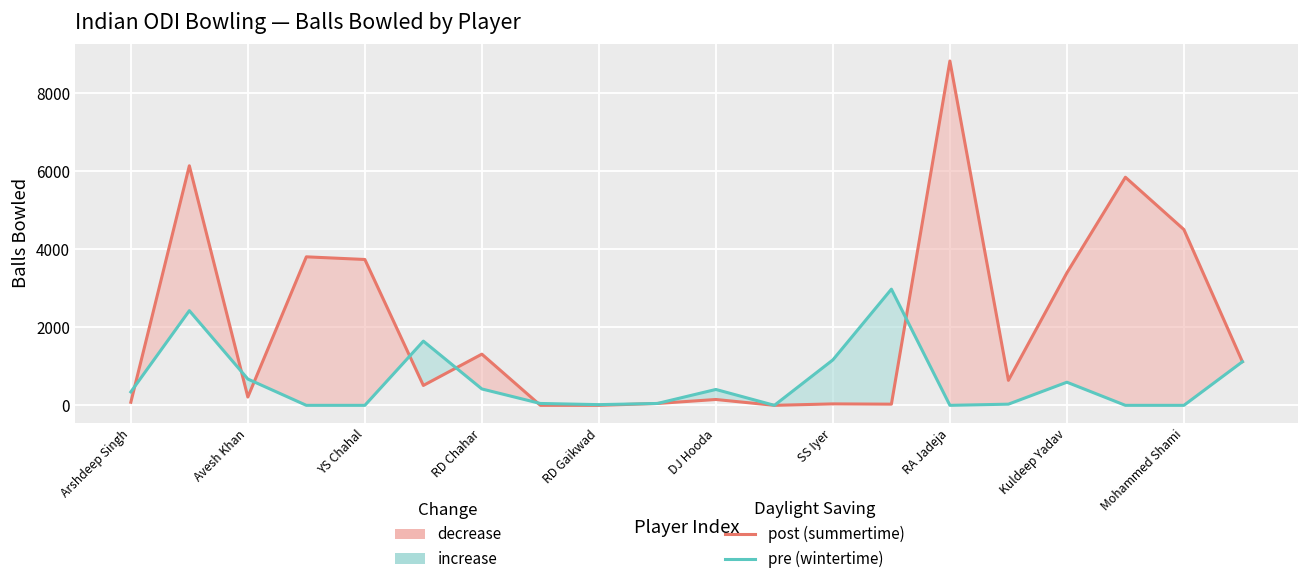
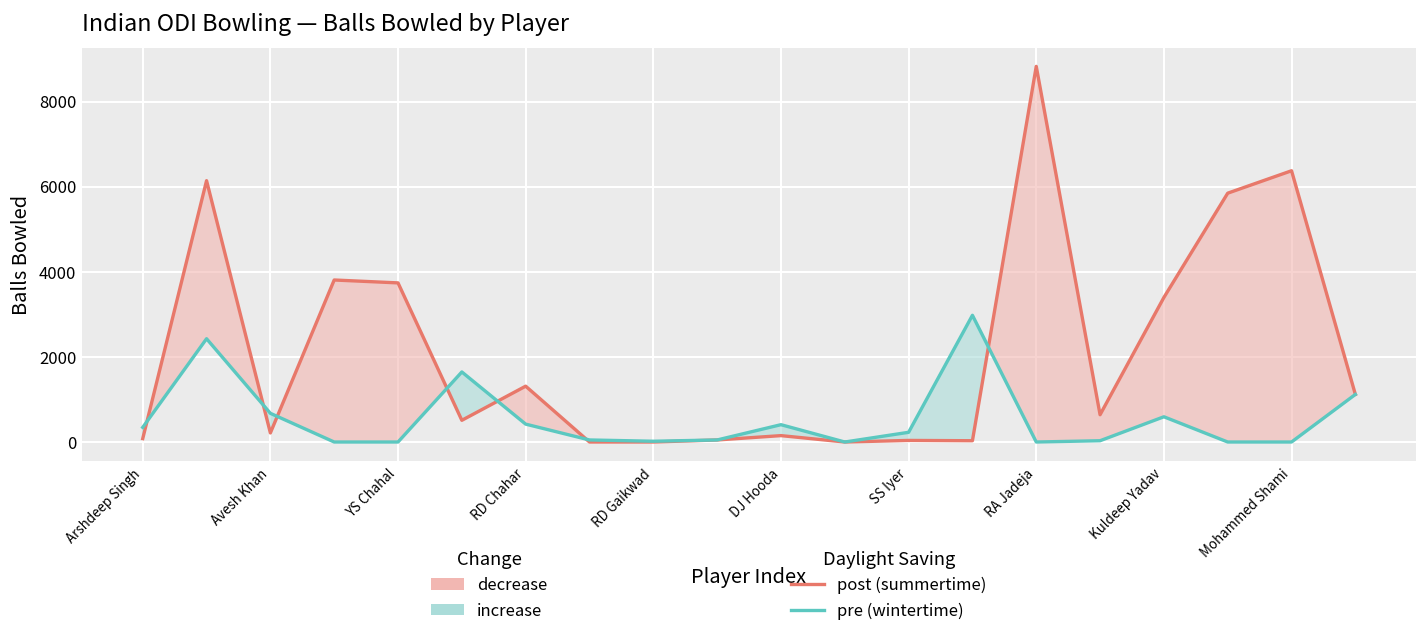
  {
    "post (summertime)": {
      "Arshdeep Singh": 100,
      "Avesh Khan": 200,
      "YS Chahal": 3700,
      "RD Chahar": 1300,
      "DJ Hooda": 200,
      "SS Iyer": 0,
      "RA Jadeja": 8800,
      "Kuldeep Yadav": 3400,
-     "Mohammed Shami": 4500
+     "Mohammed Shami": 6400
    },
    "pre (wintertime)": {
      "Arshdeep Singh": 300,
      "Avesh Khan": 700,
      "YS Chahal": 0,
      "RD Chahar": 400,
      "DJ Hooda": 400,
-     "SS Iyer": 1200,
+     "SS Iyer": 200,
      "RA Jadeja": 0,
      "Kuldeep Yadav": 600,
      "Mohammed Shami": 0
    }
  }
